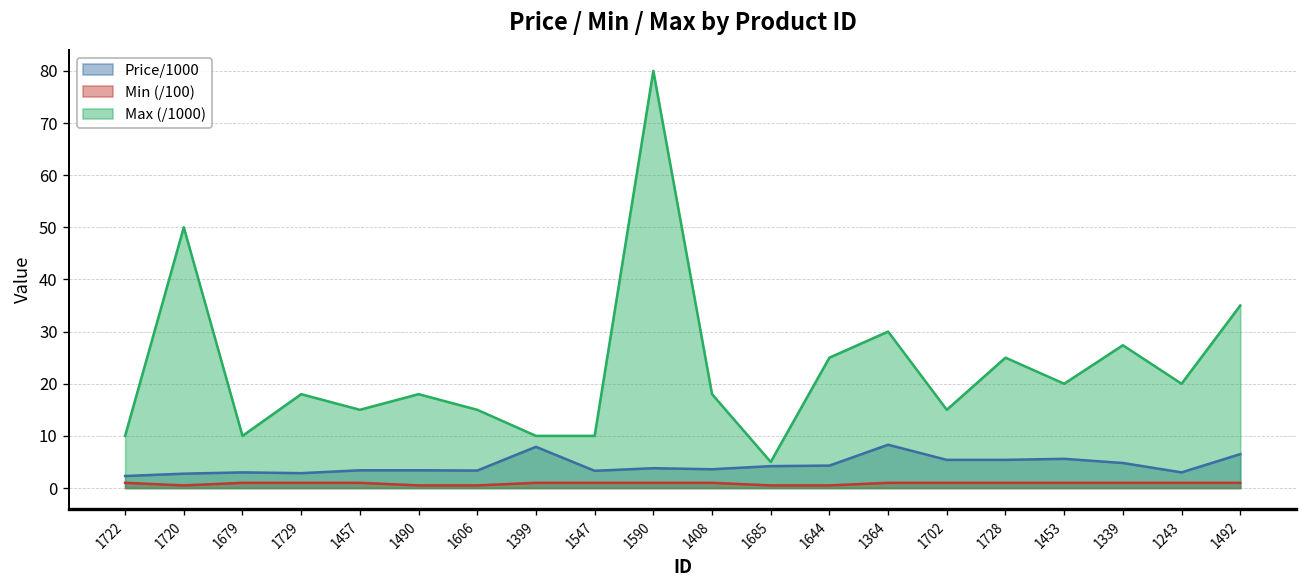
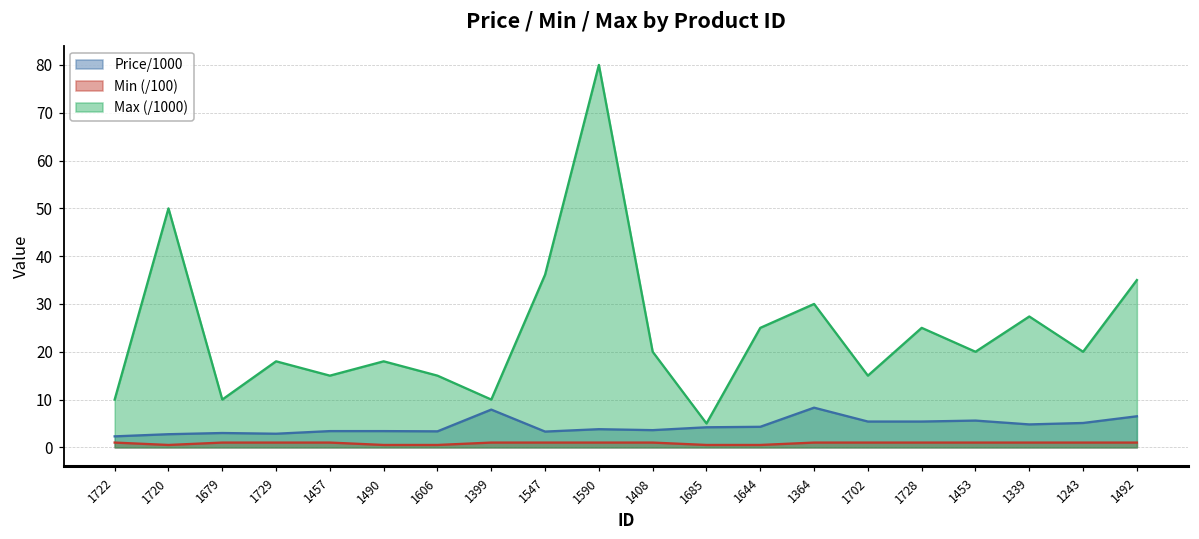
  {
    "Price/1000": {
      "1722": 2,
      "1720": 3,
      "1679": 3,
      "1729": 3,
      "1457": 3,
      "1490": 3,
      "1606": 3,
      "1399": 8,
      "1547": 3,
      "1590": 4,
      "1408": 4,
      "1685": 4,
      "1644": 4,
      "1364": 8,
      "1702": 5,
      "1728": 5,
      "1453": 6,
      "1339": 5,
-     "1243": 3,
+     "1243": 5,
      "1492": 7
    },
    "Min (/100)": {
      "1722": 1,
      "1720": 1,
      "1679": 1,
      "1729": 1,
      "1457": 1,
      "1490": 1,
      "1606": 1,
      "1399": 1,
      "1547": 1,
      "1590": 1,
      "1408": 1,
      "1685": 1,
      "1644": 1,
      "1364": 1,
      "1702": 1,
      "1728": 1,
      "1453": 1,
      "1339": 1,
      "1243": 1,
      "1492": 1
    },
    "Max (/1000)": {
      "1722": 10,
      "1720": 50,
      "1679": 10,
      "1729": 18,
      "1457": 15,
      "1490": 18,
      "1606": 15,
      "1399": 10,
-     "1547": 10,
+     "1547": 36,
      "1590": 80,
-     "1408": 18,
+     "1408": 20,
      "1685": 5,
      "1644": 25,
      "1364": 30,
      "1702": 15,
      "1728": 25,
      "1453": 20,
      "1339": 27,
      "1243": 20,
      "1492": 35
    }
  }
